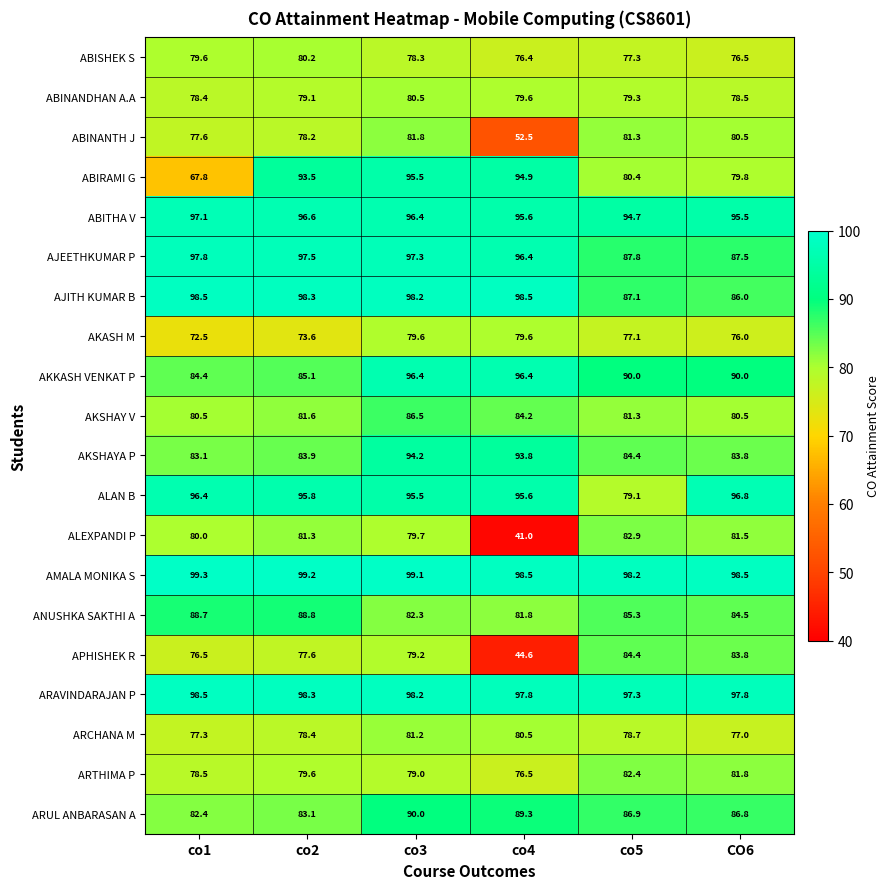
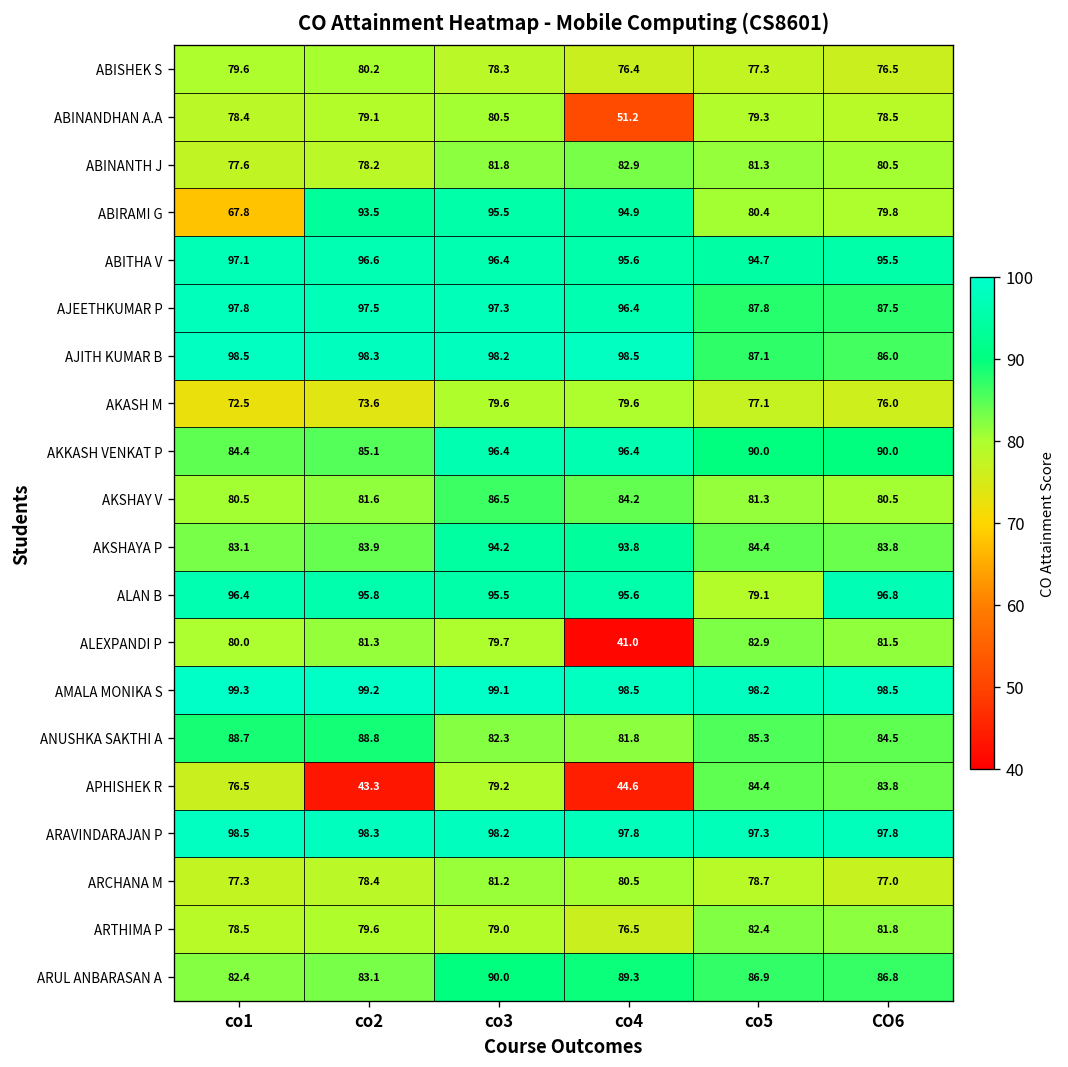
  {
    "ABISHEK S": {
      "co1": 79.6,
      "co2": 80.2,
      "co3": 78.3,
      "co4": 76.4,
      "co5": 77.3,
      "CO6": 76.5
    },
    "ABINANDHAN A.A": {
      "co1": 78.4,
      "co2": 79.1,
      "co3": 80.5,
-     "co4": 79.6,
+     "co4": 51.2,
      "co5": 79.3,
      "CO6": 78.5
    },
    "ABINANTH J": {
      "co1": 77.6,
      "co2": 78.2,
      "co3": 81.8,
-     "co4": 52.5,
+     "co4": 82.9,
      "co5": 81.3,
      "CO6": 80.5
    },
    "ABIRAMI G": {
      "co1": 67.8,
      "co2": 93.5,
      "co3": 95.5,
      "co4": 94.9,
      "co5": 80.4,
      "CO6": 79.8
    },
    "ABITHA V": {
      "co1": 97.1,
      "co2": 96.6,
      "co3": 96.4,
      "co4": 95.6,
      "co5": 94.7,
      "CO6": 95.5
    },
    "AJEETHKUMAR P": {
      "co1": 97.8,
      "co2": 97.5,
      "co3": 97.3,
      "co4": 96.4,
      "co5": 87.8,
      "CO6": 87.5
    },
    "AJITH KUMAR B": {
      "co1": 98.5,
      "co2": 98.3,
      "co3": 98.2,
      "co4": 98.5,
      "co5": 87.1,
      "CO6": 86.0
    },
    "AKASH M": {
      "co1": 72.5,
      "co2": 73.6,
      "co3": 79.6,
      "co4": 79.6,
      "co5": 77.1,
      "CO6": 76.0
    },
    "AKKASH VENKAT P": {
      "co1": 84.4,
      "co2": 85.1,
      "co3": 96.4,
      "co4": 96.4,
      "co5": 90.0,
      "CO6": 90.0
    },
    "AKSHAY V": {
      "co1": 80.5,
      "co2": 81.6,
      "co3": 86.5,
      "co4": 84.2,
      "co5": 81.3,
      "CO6": 80.5
    },
    "AKSHAYA P": {
      "co1": 83.1,
      "co2": 83.9,
      "co3": 94.2,
      "co4": 93.8,
      "co5": 84.4,
      "CO6": 83.8
    },
    "ALAN B": {
      "co1": 96.4,
      "co2": 95.8,
      "co3": 95.5,
      "co4": 95.6,
      "co5": 79.1,
      "CO6": 96.8
    },
    "ALEXPANDI P": {
      "co1": 80.0,
      "co2": 81.3,
      "co3": 79.7,
      "co4": 41.0,
      "co5": 82.9,
      "CO6": 81.5
    },
    "AMALA MONIKA S": {
      "co1": 99.3,
      "co2": 99.2,
      "co3": 99.1,
      "co4": 98.5,
      "co5": 98.2,
      "CO6": 98.5
    },
    "ANUSHKA SAKTHI A": {
      "co1": 88.7,
      "co2": 88.8,
      "co3": 82.3,
      "co4": 81.8,
      "co5": 85.3,
      "CO6": 84.5
    },
    "APHISHEK R": {
      "co1": 76.5,
-     "co2": 77.6,
+     "co2": 43.3,
      "co3": 79.2,
      "co4": 44.6,
      "co5": 84.4,
      "CO6": 83.8
    },
    "ARAVINDARAJAN P": {
      "co1": 98.5,
      "co2": 98.3,
      "co3": 98.2,
      "co4": 97.8,
      "co5": 97.3,
      "CO6": 97.8
    },
    "ARCHANA M": {
      "co1": 77.3,
      "co2": 78.4,
      "co3": 81.2,
      "co4": 80.5,
      "co5": 78.7,
      "CO6": 77.0
    },
    "ARTHIMA P": {
      "co1": 78.5,
      "co2": 79.6,
      "co3": 79.0,
      "co4": 76.5,
      "co5": 82.4,
      "CO6": 81.8
    },
    "ARUL ANBARASAN A": {
      "co1": 82.4,
      "co2": 83.1,
      "co3": 90.0,
      "co4": 89.3,
      "co5": 86.9,
      "CO6": 86.8
    }
  }
